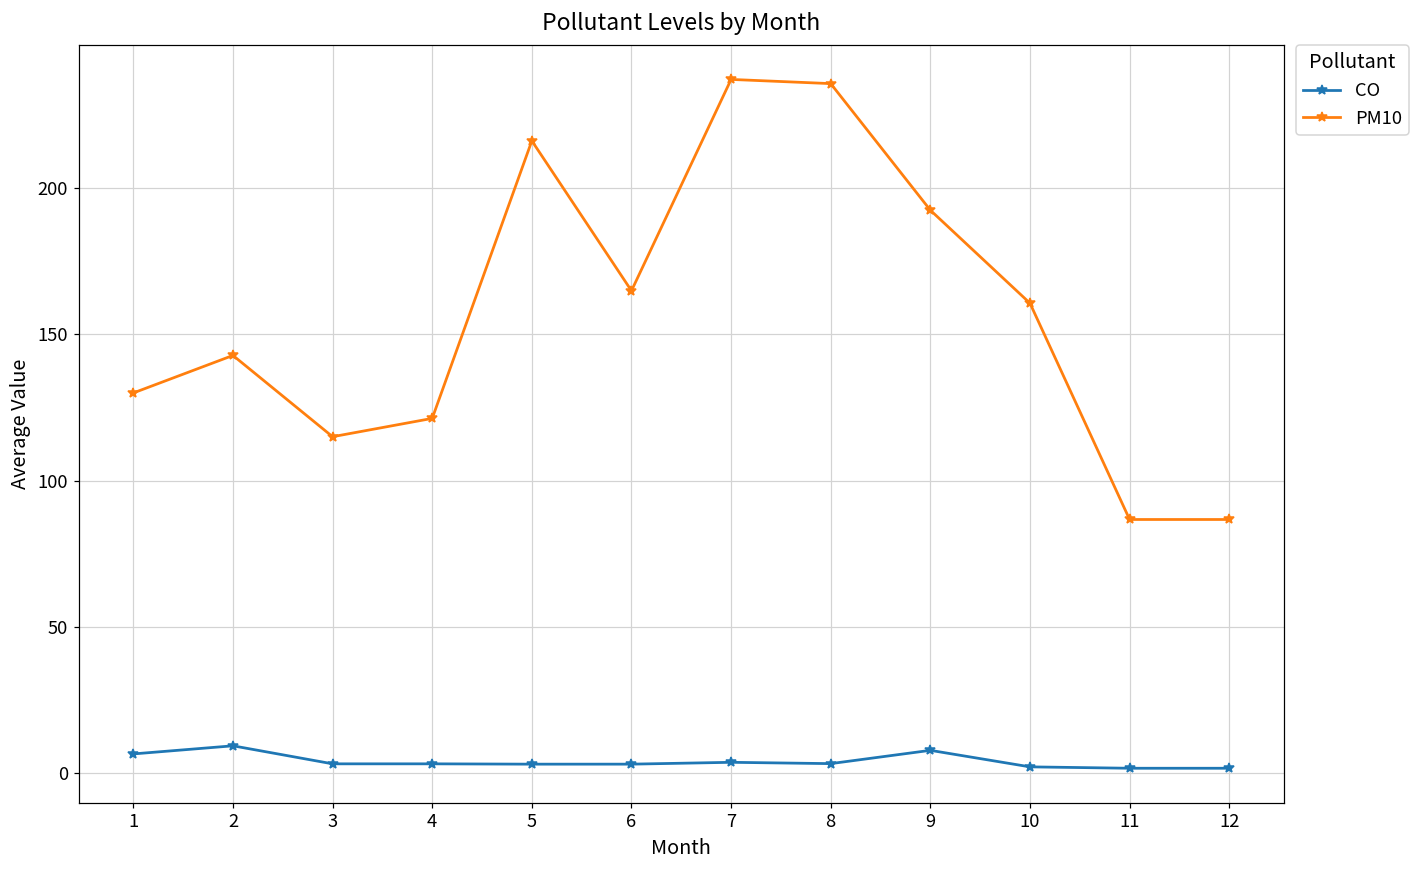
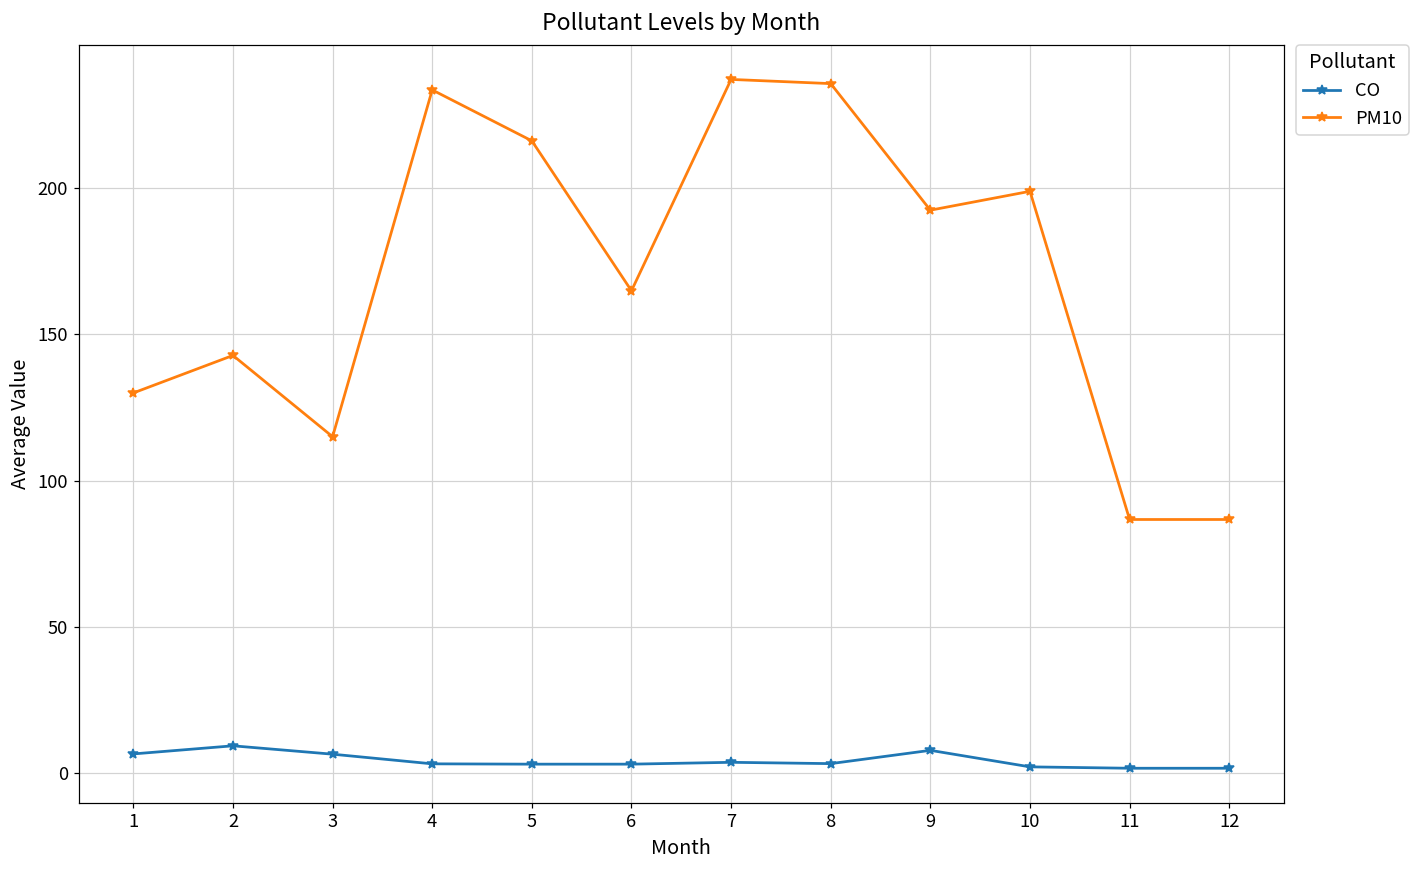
  {
    "CO": {
      "1": 7,
      "2": 9,
-     "3": 3,
+     "3": 7,
      "4": 3,
      "5": 3,
      "6": 3,
      "7": 4,
      "8": 3,
      "9": 8,
      "10": 2,
      "11": 2,
      "12": 2
    },
    "PM10": {
      "1": 130,
      "2": 143,
      "3": 115,
-     "4": 121,
+     "4": 233,
      "5": 216,
      "6": 165,
      "7": 237,
      "8": 236,
      "9": 192,
-     "10": 161,
+     "10": 199,
      "11": 87,
      "12": 87
    }
  }
